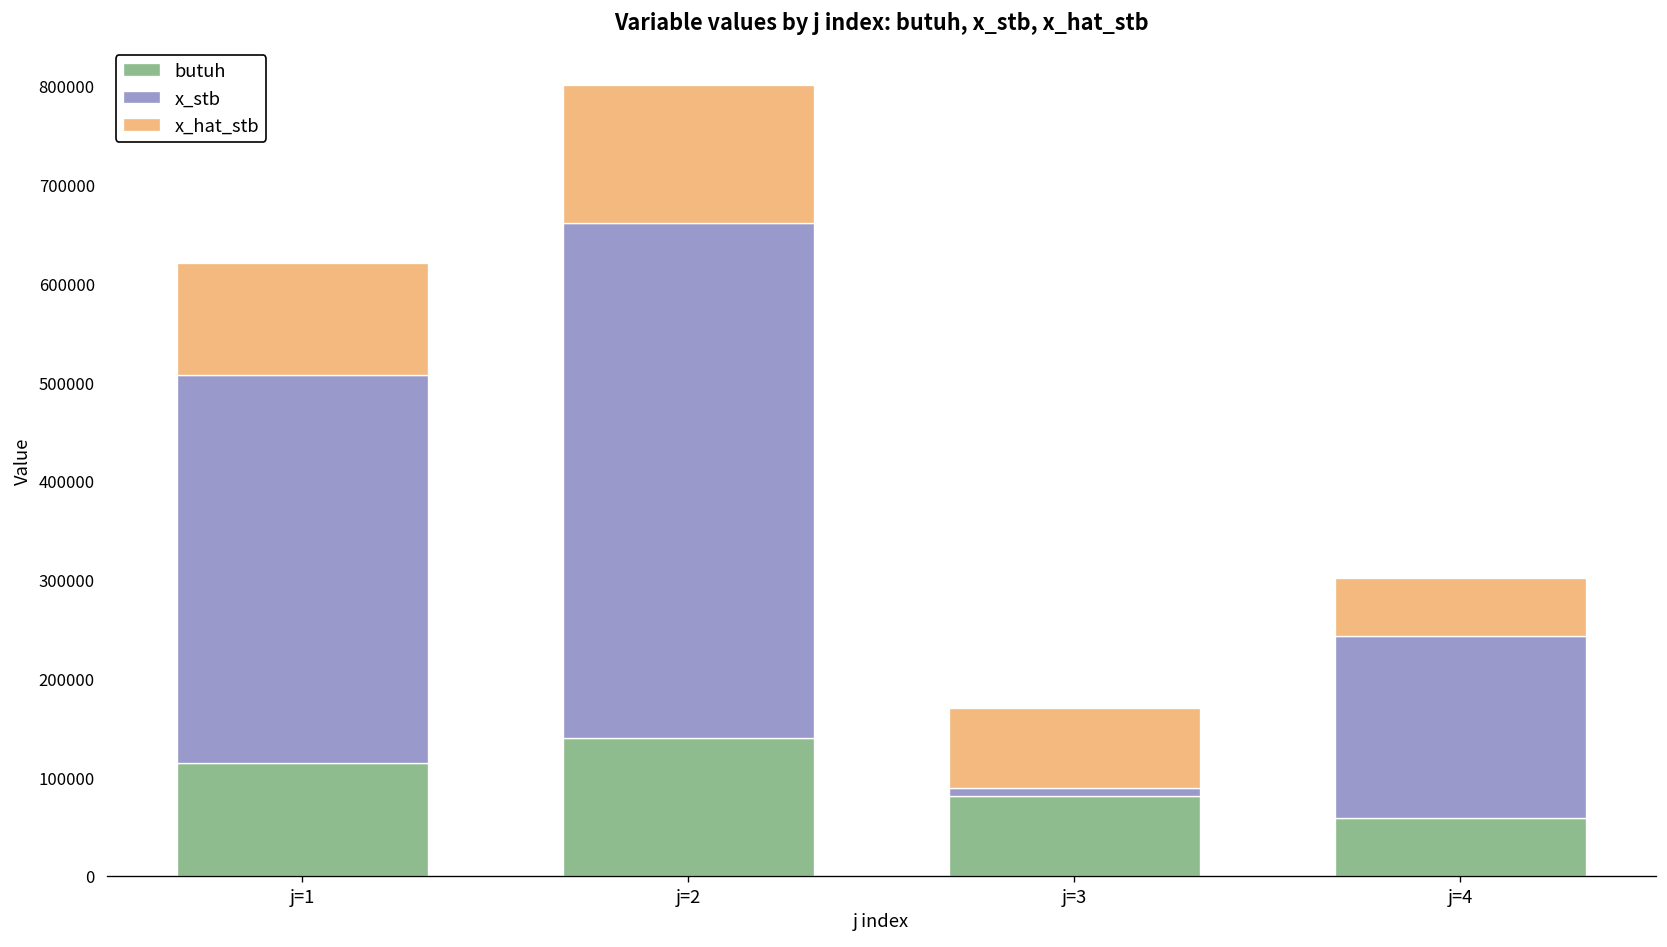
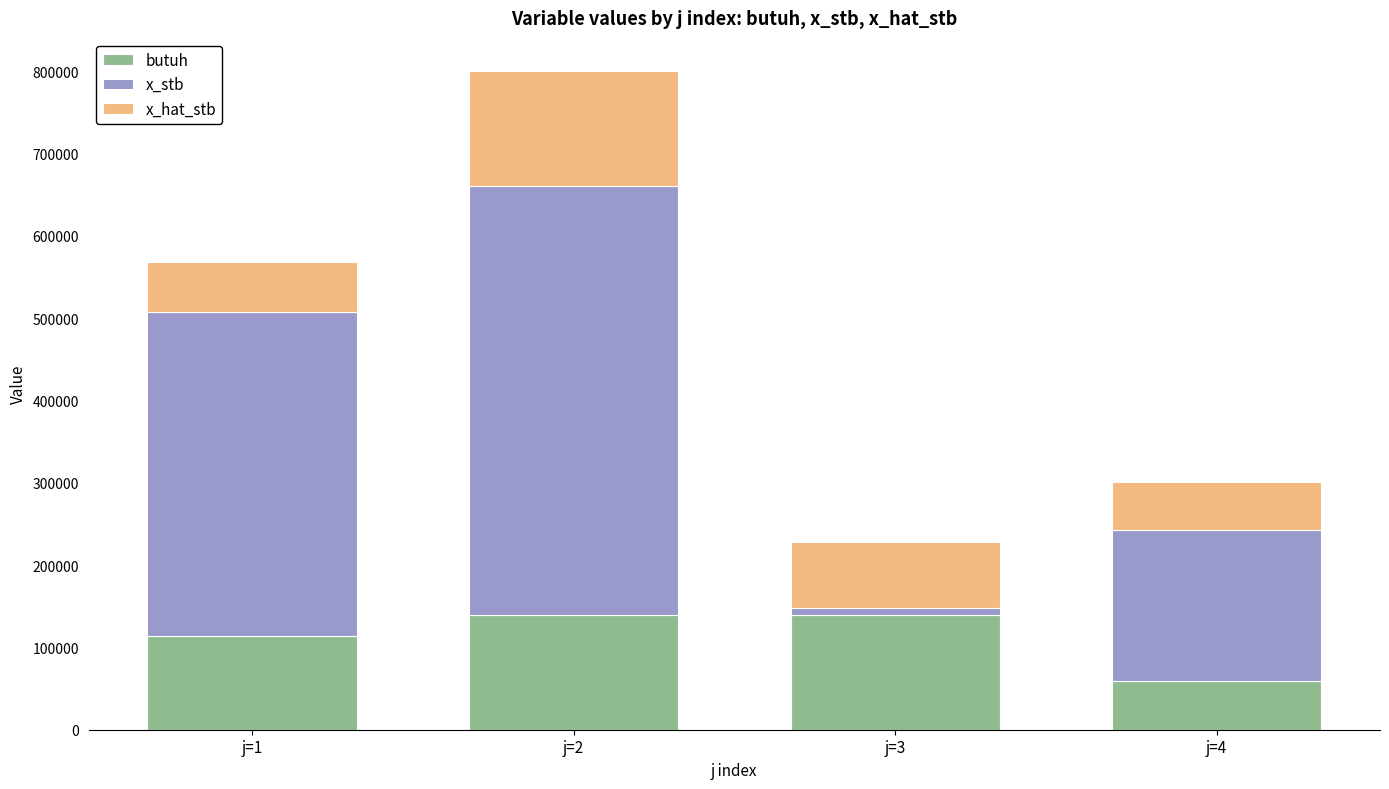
  {
    "butuh": {
      "j=1": 110000,
      "j=2": 140000,
-     "j=3": 80000,
+     "j=3": 140000,
      "j=4": 60000
    },
    "x_stb": {
      "j=1": 390000,
      "j=2": 520000,
      "j=3": 10000,
      "j=4": 180000
    },
    "x_hat_stb": {
-     "j=1": 110000,
+     "j=1": 60000,
      "j=2": 140000,
      "j=3": 80000,
      "j=4": 60000
    }
  }
